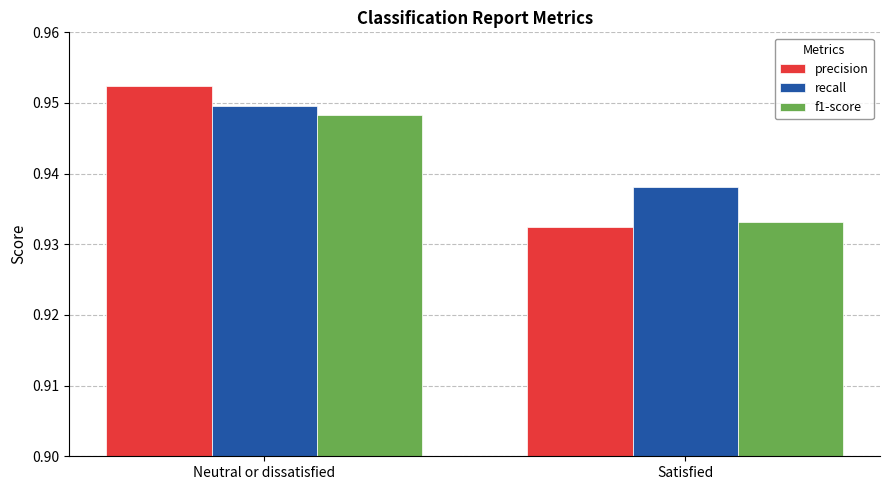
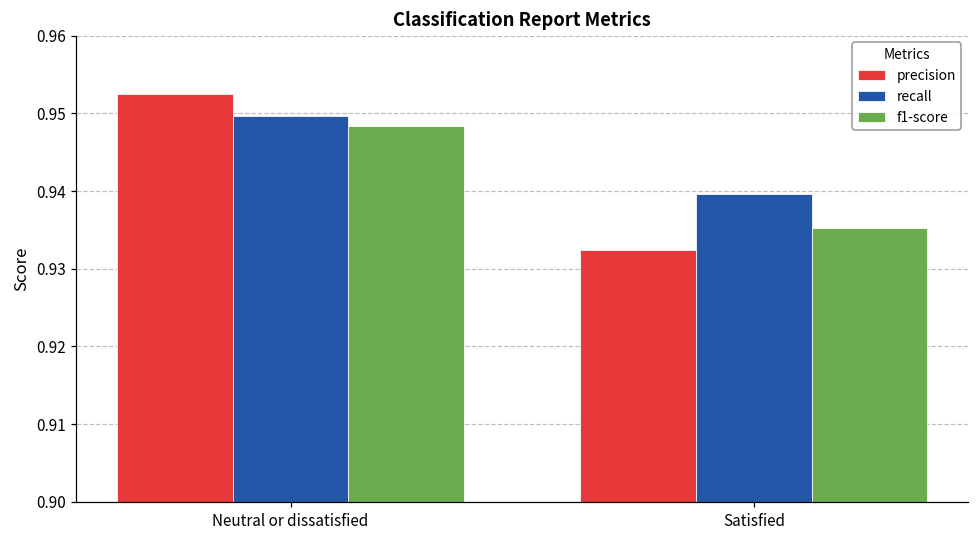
  {
    "precision": {
      "Neutral or dissatisfied": 0.952,
      "Satisfied": 0.932
    },
    "recall": {
      "Neutral or dissatisfied": 0.950,
-     "Satisfied": 0.938
+     "Satisfied": 0.940
    },
    "f1-score": {
      "Neutral or dissatisfied": 0.948,
-     "Satisfied": 0.933
+     "Satisfied": 0.935
    }
  }
